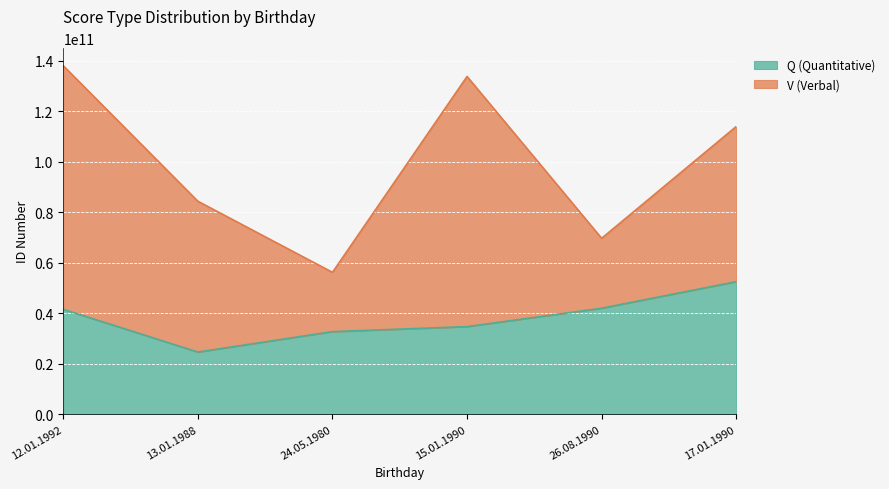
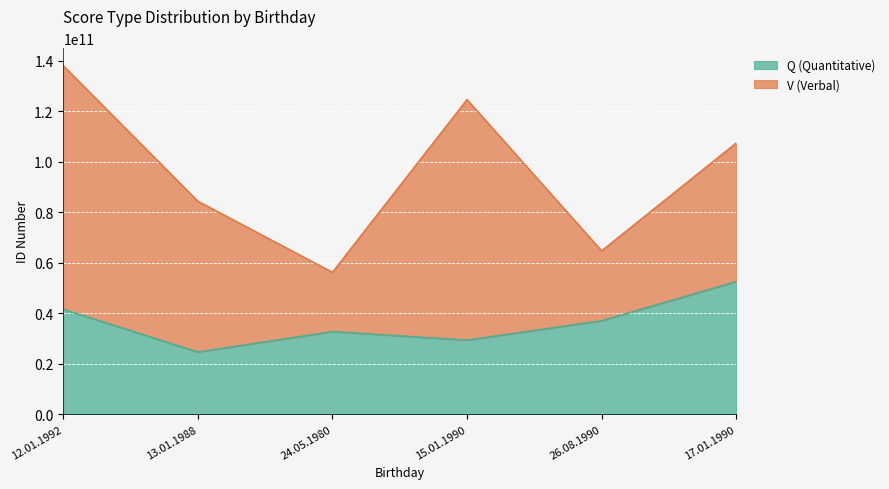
  {
    "Q (Quantitative)": {
      "12.01.1992": 42000000000,
      "13.01.1988": 25000000000,
      "24.05.1980": 33000000000,
-     "15.01.1990": 35000000000,
-     "26.08.1990": 42000000000,
+     "15.01.1990": 29000000000,
+     "26.08.1990": 37000000000,
      "17.01.1990": 53000000000
    },
    "V (Verbal)": {
      "12.01.1992": 97000000000,
      "13.01.1988": 60000000000,
      "24.05.1980": 24000000000,
-     "15.01.1990": 99000000000,
+     "15.01.1990": 95000000000,
      "26.08.1990": 28000000000,
-     "17.01.1990": 61000000000
+     "17.01.1990": 55000000000
    }
  }
